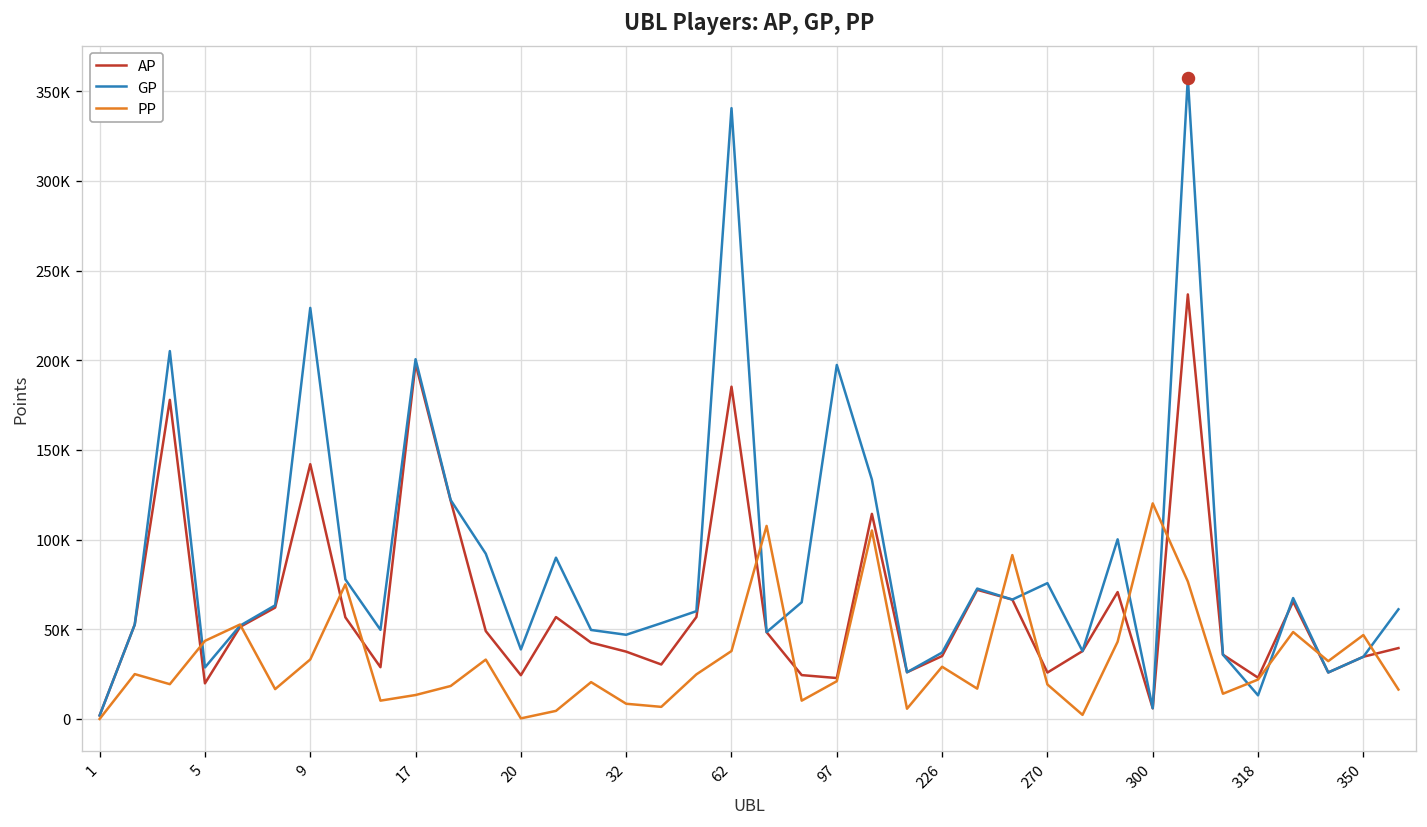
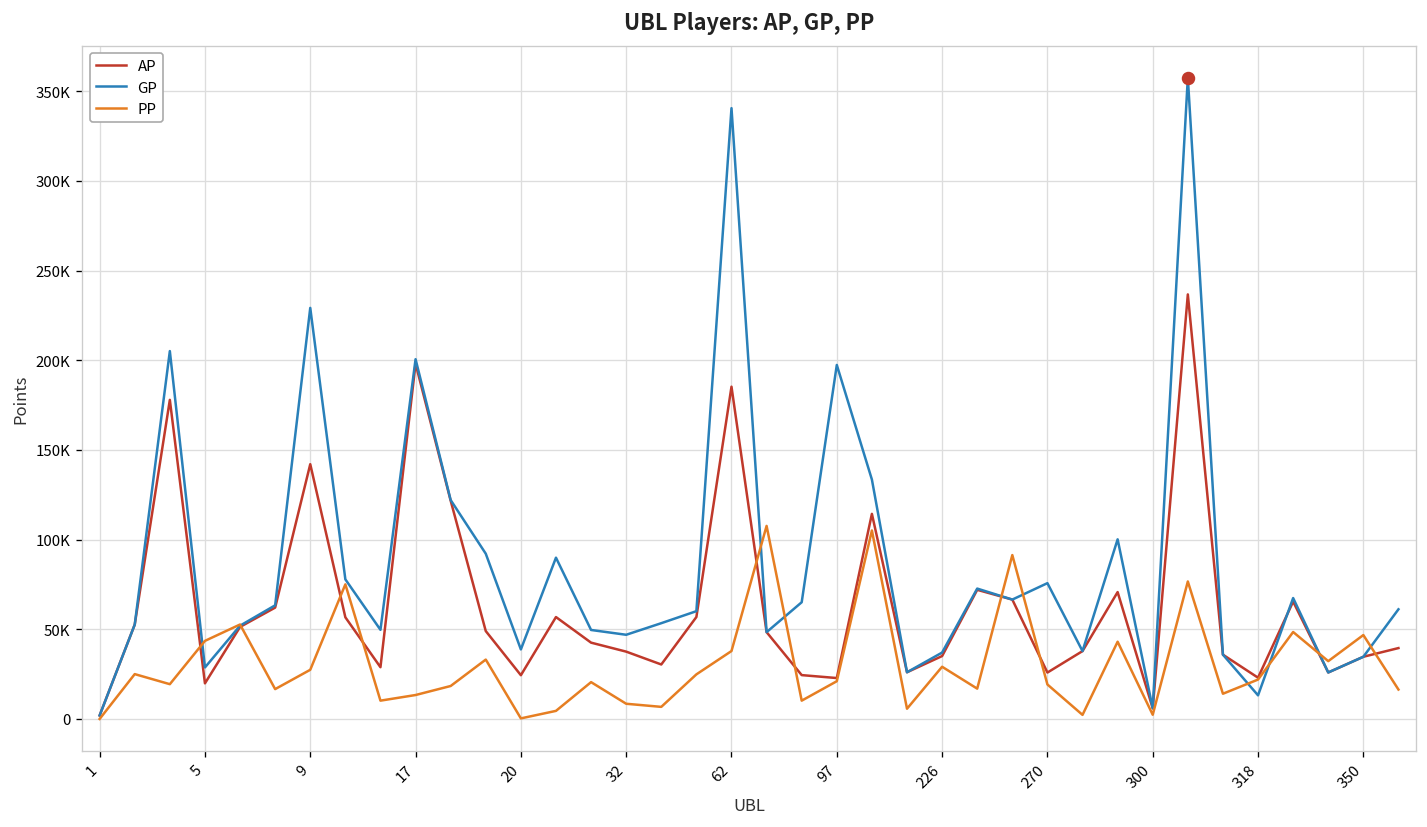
  {
    "GP": {
      "9": 229000,
      "62": 341000,
      "97": 197000,
      "226": 37000,
      "270": 76000,
      "318": 13000
    },
    "PP": {
-     "9": 33000,
+     "9": 27000,
      "62": 38000,
      "97": 21000,
      "226": 29000,
      "270": 19000,
-     "300": 120000,
+     "300": 2000,
      "350": 47000
    }
  }
